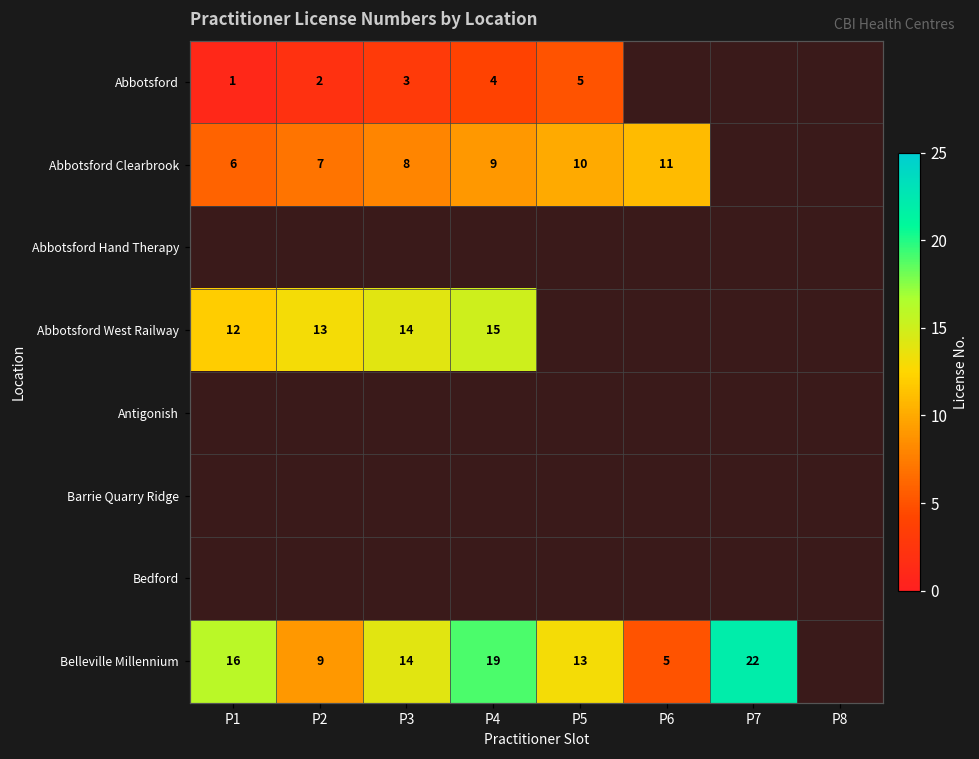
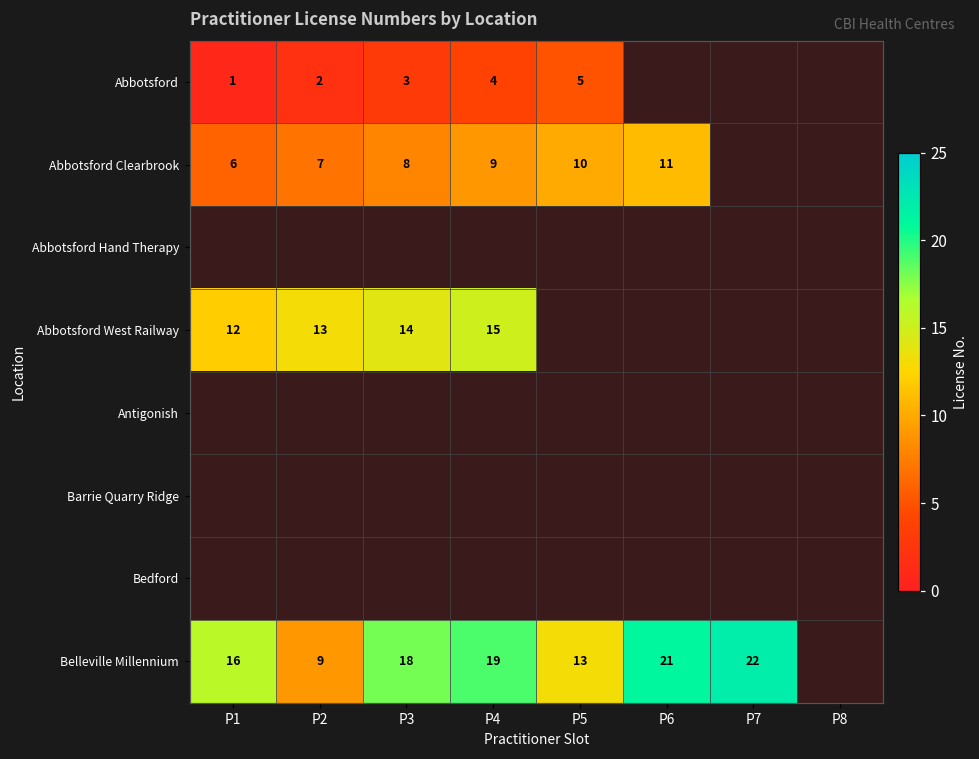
  {
    "Abbotsford": {
      "P1": 1,
      "P2": 2,
      "P3": 3,
      "P4": 4,
      "P5": 5
    },
    "Abbotsford Clearbrook": {
      "P1": 6,
      "P2": 7,
      "P3": 8,
      "P4": 9,
      "P5": 10,
      "P6": 11
    },
    "Abbotsford West Railway": {
      "P1": 12,
      "P2": 13,
      "P3": 14,
      "P4": 15
    },
    "Belleville Millennium": {
      "P1": 16,
      "P2": 9,
-     "P3": 14,
+     "P3": 18,
      "P4": 19,
      "P5": 13,
-     "P6": 5,
+     "P6": 21,
      "P7": 22
    }
  }
